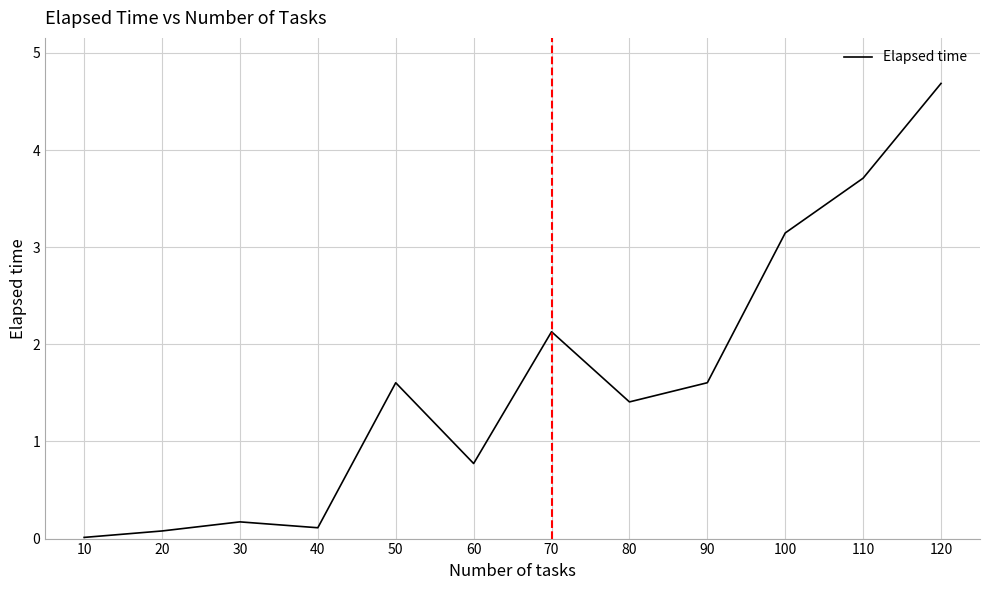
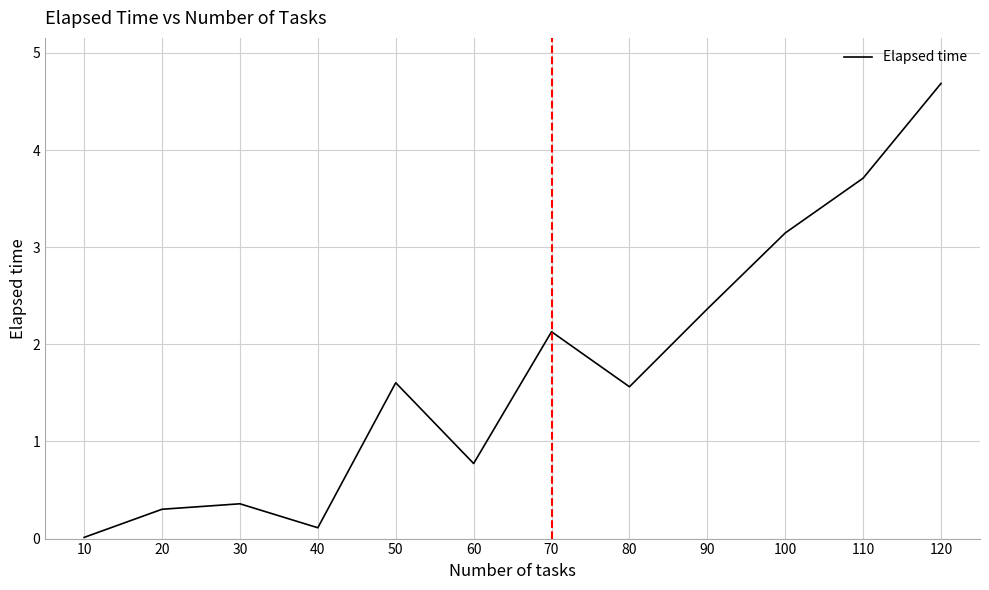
  {
    "10": 0.0,
-   "20": 0.1,
-   "30": 0.2,
+   "20": 0.3,
+   "30": 0.4,
    "40": 0.1,
    "50": 1.6,
    "60": 0.8,
    "70": 2.1,
-   "80": 1.4,
-   "90": 1.6,
+   "80": 1.6,
+   "90": 2.4,
    "100": 3.1,
    "110": 3.7,
    "120": 4.7
  }
